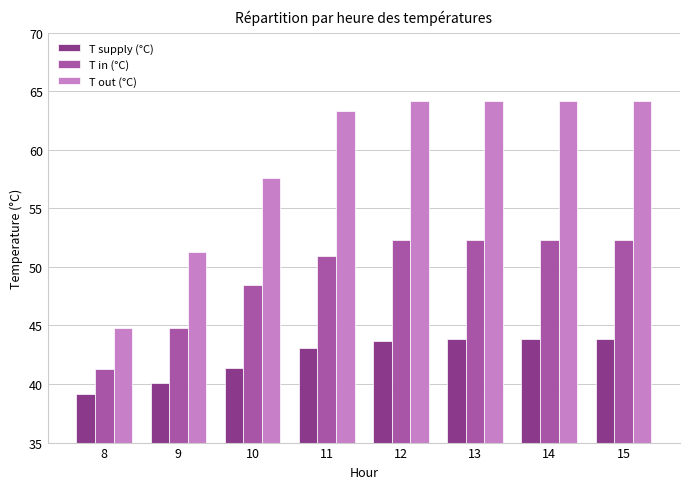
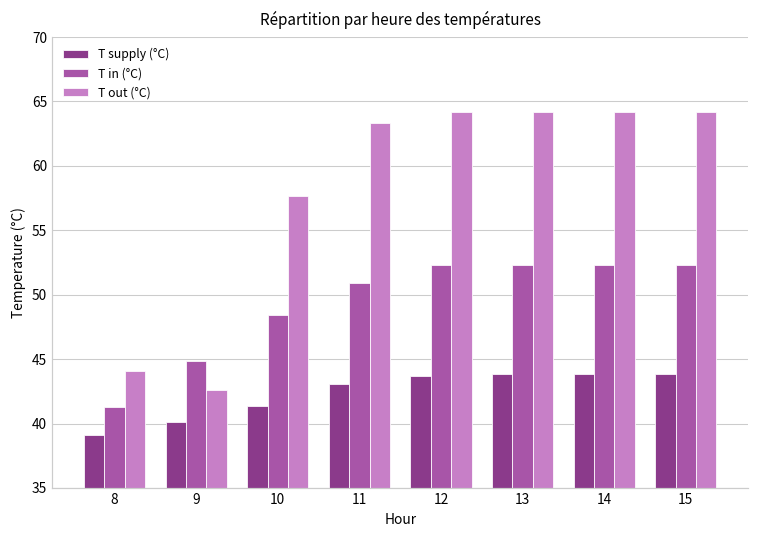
  {
    "T out (°C)": {
-     "8": 44.8,
-     "9": 51.2,
+     "8": 44.1,
+     "9": 42.6,
      "10": 57.6,
      "11": 63.3,
      "12": 64.2,
      "13": 64.2,
      "14": 64.2,
      "15": 64.2
    }
  }
